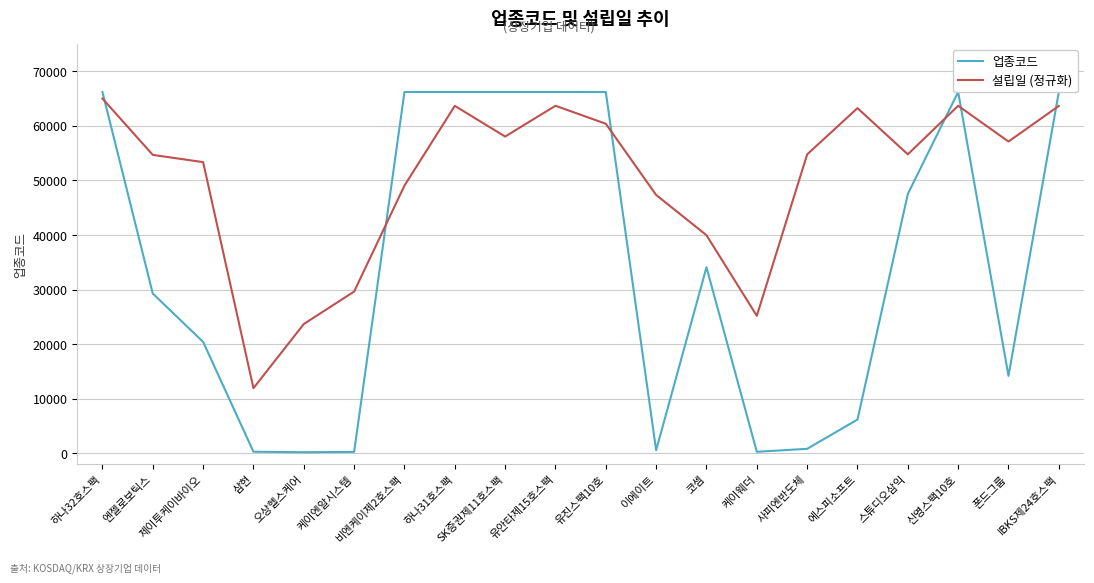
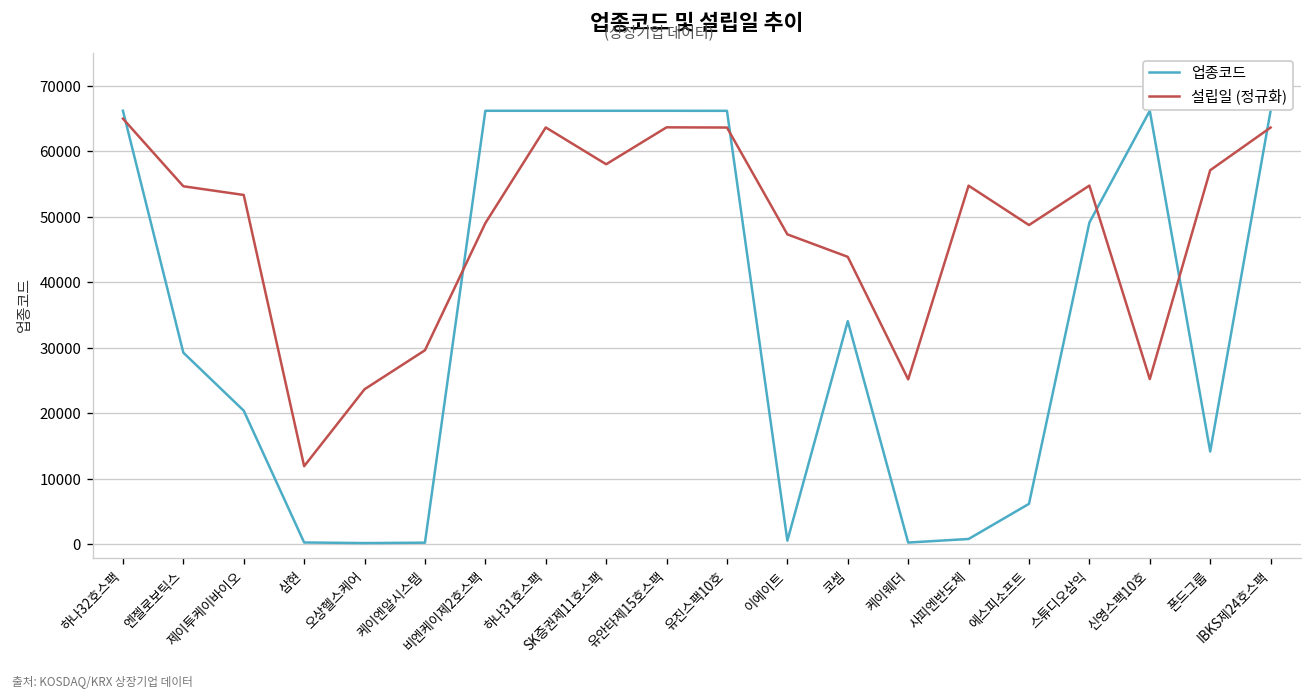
  {
    "업종코드": {
      "하나32호스팩": 66000,
      "엔젤로보틱스": 29000,
      "제이투케이바이오": 20000,
      "삼현": 0,
      "오상헬스케어": 0,
      "케이엔알시스템": 0,
      "비엔케이제2호스팩": 66000,
      "하나31호스팩": 66000,
      "SK증권제11호스팩": 66000,
      "유안타제15호스팩": 66000,
      "유진스팩10호": 66000,
      "이에이트": 1000,
      "코셈": 34000,
      "케이웨더": 0,
      "사피엔반도체": 1000,
      "에스피소프트": 6000,
-     "스튜디오삼익": 48000,
+     "스튜디오삼익": 49000,
      "폰드그룹": 14000
    },
    "설립일 (정규화)": {
      "하나32호스팩": 65000,
      "엔젤로보틱스": 55000,
      "제이투케이바이오": 53000,
      "삼현": 12000,
      "오상헬스케어": 24000,
      "케이엔알시스템": 30000,
      "비엔케이제2호스팩": 49000,
      "하나31호스팩": 64000,
      "SK증권제11호스팩": 58000,
      "유안타제15호스팩": 64000,
-     "유진스팩10호": 60000,
+     "유진스팩10호": 64000,
      "이에이트": 47000,
-     "코셈": 40000,
+     "코셈": 44000,
      "케이웨더": 25000,
      "사피엔반도체": 55000,
-     "에스피소프트": 63000,
+     "에스피소프트": 49000,
      "스튜디오삼익": 55000,
-     "신영스팩10호": 64000,
+     "신영스팩10호": 25000,
      "폰드그룹": 57000,
      "IBKS제24호스팩": 64000
    }
  }
